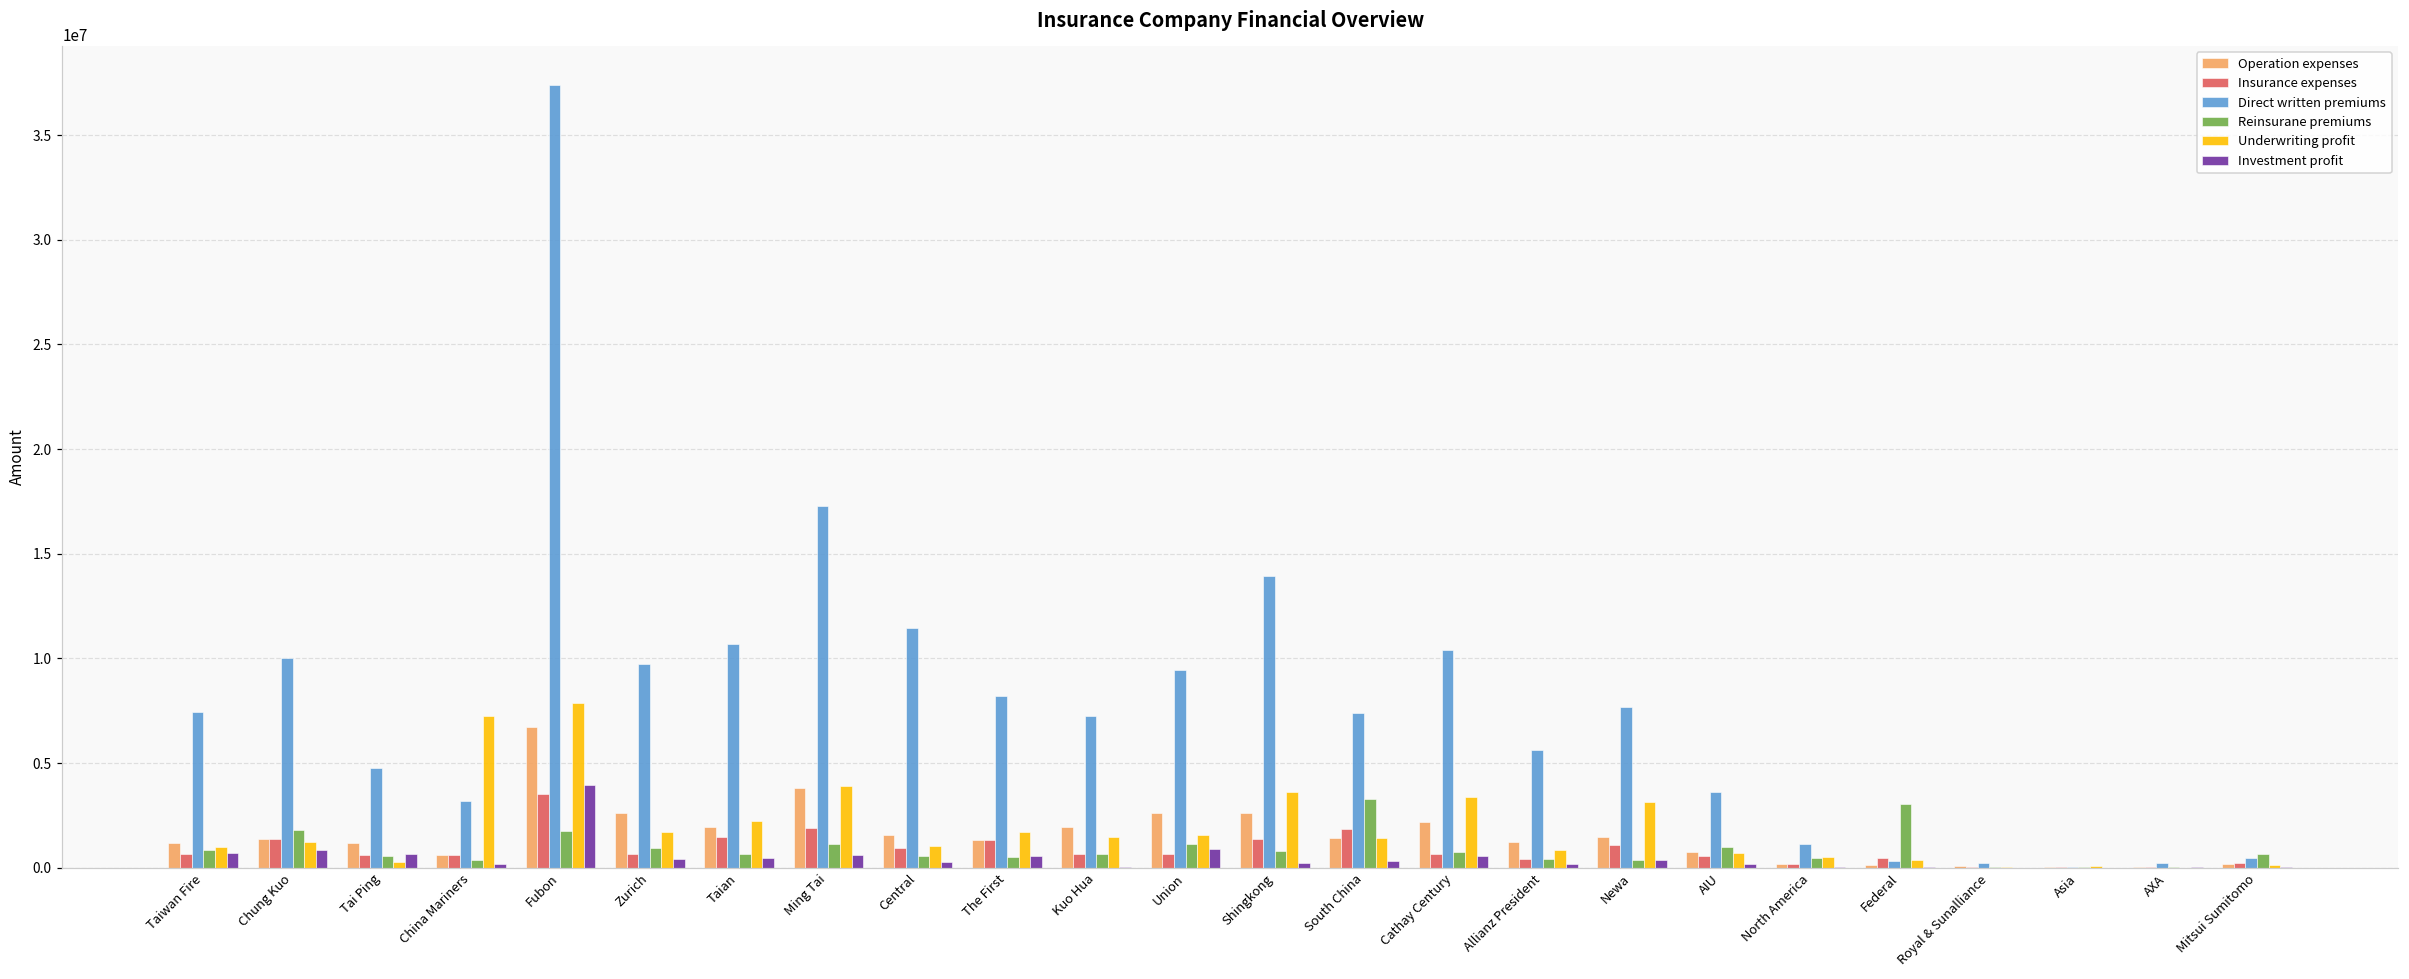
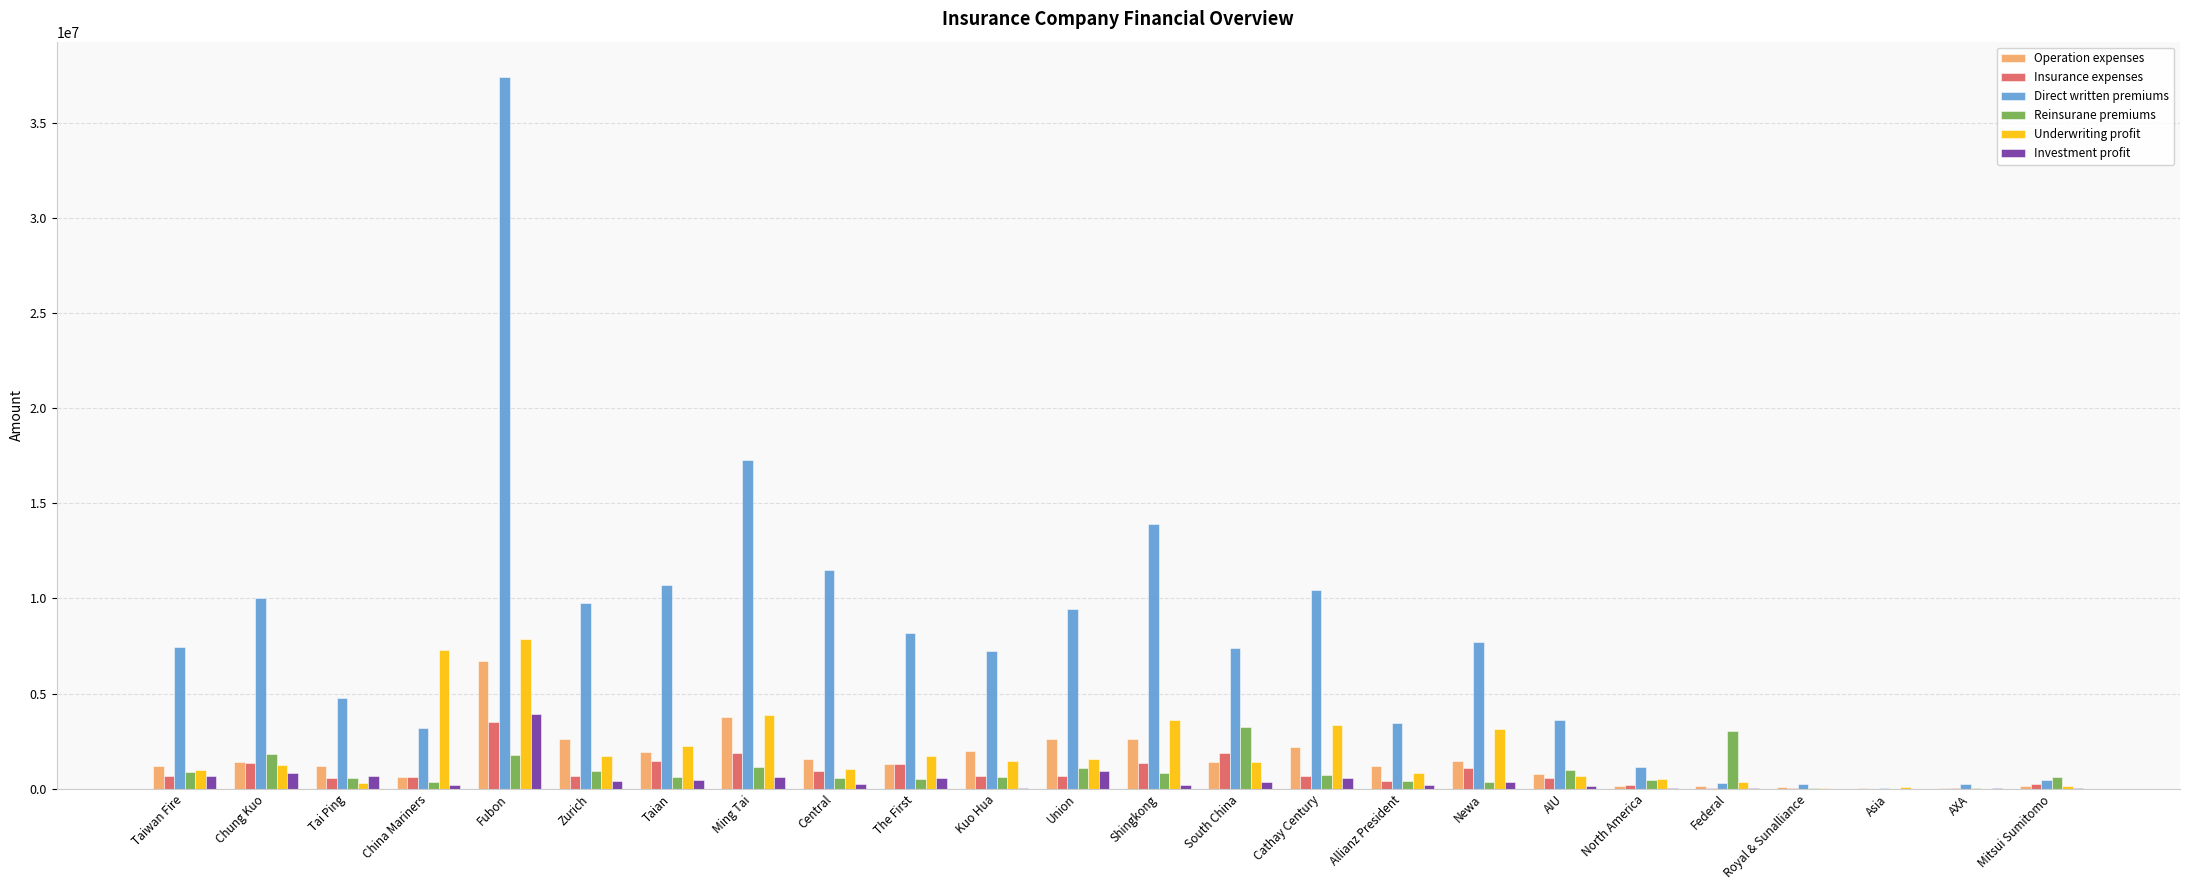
  {
    "Operation expenses": {
      "Taiwan Fire": 1200000,
      "Chung Kuo": 1400000,
      "Tai Ping": 1200000,
      "China Mariners": 600000,
      "Fubon": 6700000,
      "Zurich": 2600000,
      "Taian": 1900000,
      "Ming Tai": 3800000,
      "Central": 1600000,
      "The First": 1300000,
      "Kuo Hua": 2000000,
      "Union": 2600000,
      "Shingkong": 2600000,
      "South China": 1400000,
      "Cathay Century": 2200000,
      "Allianz President": 1200000,
      "Newa": 1500000,
      "AIU": 800000,
      "North America": 200000,
      "Federal": 100000,
      "Mitsui Sumitomo": 200000
    },
    "Insurance expenses": {
      "Taiwan Fire": 700000,
      "Chung Kuo": 1400000,
      "Tai Ping": 600000,
      "China Mariners": 600000,
      "Fubon": 3500000,
      "Zurich": 700000,
      "Taian": 1400000,
      "Ming Tai": 1900000,
      "Central": 1000000,
      "The First": 1300000,
      "Kuo Hua": 700000,
      "Union": 700000,
      "Shingkong": 1400000,
      "South China": 1900000,
      "Cathay Century": 700000,
      "Allianz President": 400000,
      "Newa": 1100000,
      "AIU": 500000,
      "North America": 200000,
-     "Federal": 500000,
+     "Federal": 100000,
      "Mitsui Sumitomo": 200000
    },
    "Direct written premiums": {
      "Taiwan Fire": 7500000,
      "Chung Kuo": 10000000,
      "Tai Ping": 4800000,
      "China Mariners": 3200000,
      "Fubon": 37400000,
      "Zurich": 9700000,
      "Taian": 10700000,
      "Ming Tai": 17300000,
      "Central": 11500000,
      "The First": 8200000,
      "Kuo Hua": 7200000,
      "Union": 9400000,
      "Shingkong": 13900000,
      "South China": 7400000,
      "Cathay Century": 10400000,
-     "Allianz President": 5600000,
+     "Allianz President": 3500000,
      "Newa": 7700000,
      "AIU": 3600000,
      "North America": 1100000,
      "Federal": 300000,
      "Royal & Sunalliance": 200000,
      "AXA": 200000,
      "Mitsui Sumitomo": 500000
    },
    "Reinsurane premiums": {
      "Taiwan Fire": 900000,
      "Chung Kuo": 1800000,
      "Tai Ping": 600000,
      "China Mariners": 400000,
      "Fubon": 1800000,
      "Zurich": 1000000,
      "Taian": 600000,
      "Ming Tai": 1100000,
      "Central": 500000,
      "The First": 500000,
      "Kuo Hua": 600000,
      "Union": 1100000,
      "Shingkong": 800000,
      "South China": 3300000,
      "Cathay Century": 700000,
      "Allianz President": 400000,
      "Newa": 300000,
      "AIU": 1000000,
      "North America": 500000,
      "Federal": 3000000,
      "Mitsui Sumitomo": 600000
    },
    "Underwriting profit": {
      "Taiwan Fire": 1000000,
      "Chung Kuo": 1200000,
      "Tai Ping": 300000,
      "China Mariners": 7300000,
      "Fubon": 7900000,
      "Zurich": 1700000,
      "Taian": 2200000,
      "Ming Tai": 3900000,
      "Central": 1000000,
      "The First": 1700000,
      "Kuo Hua": 1500000,
      "Union": 1600000,
      "Shingkong": 3600000,
      "South China": 1400000,
      "Cathay Century": 3400000,
      "Allianz President": 900000,
      "Newa": 3100000,
      "AIU": 700000,
      "North America": 500000,
      "Federal": 400000,
      "AXA": 0,
      "Mitsui Sumitomo": 100000
    },
    "Investment profit": {
      "Taiwan Fire": 700000,
      "Chung Kuo": 800000,
      "Tai Ping": 700000,
      "China Mariners": 200000,
      "Fubon": 3900000,
      "Zurich": 400000,
      "Taian": 400000,
      "Ming Tai": 600000,
      "Central": 300000,
      "The First": 600000,
      "Union": 900000,
      "Shingkong": 200000,
      "South China": 300000,
      "Cathay Century": 600000,
      "Allianz President": 200000,
      "Newa": 400000,
      "AIU": 200000
    }
  }
